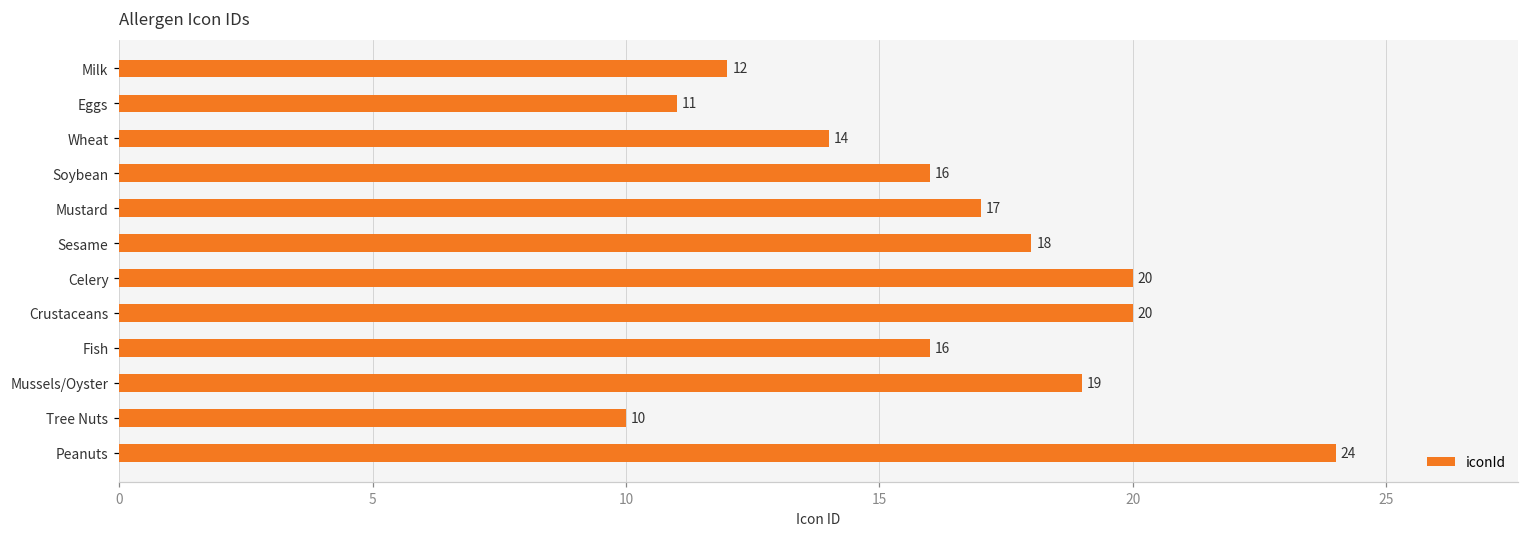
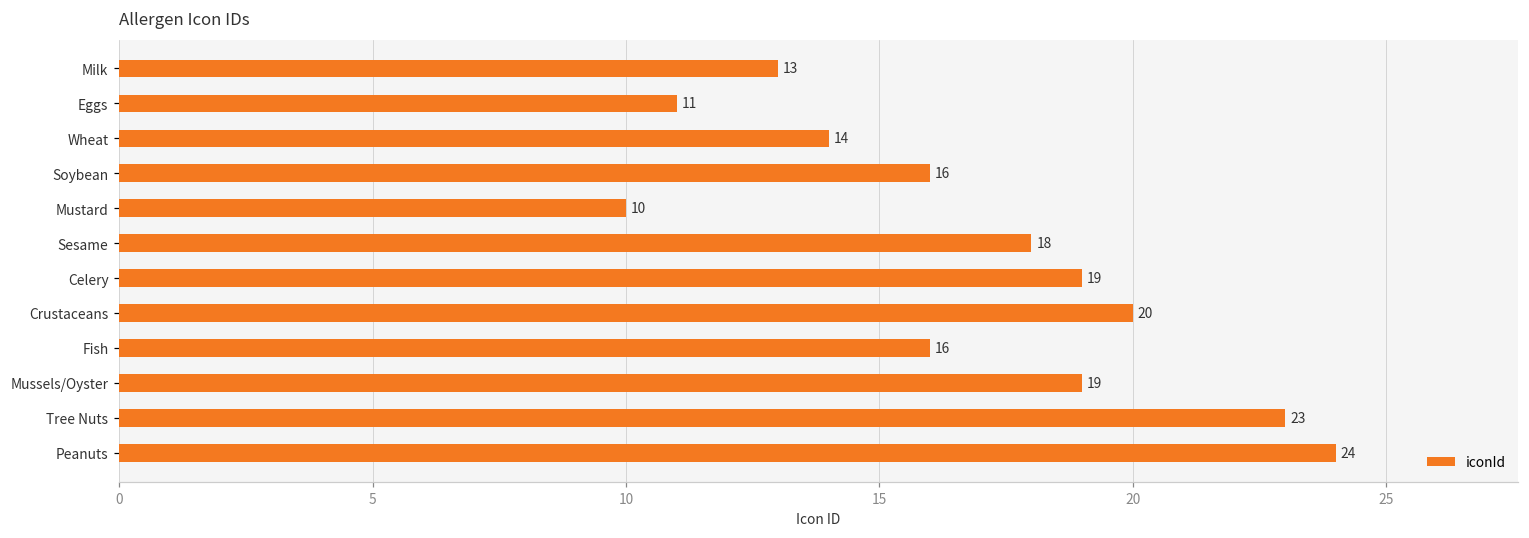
  {
-   "Milk": 12,
+   "Milk": 13,
    "Eggs": 11,
    "Wheat": 14,
    "Soybean": 16,
-   "Mustard": 17,
+   "Mustard": 10,
    "Sesame": 18,
-   "Celery": 20,
+   "Celery": 19,
    "Crustaceans": 20,
    "Fish": 16,
    "Mussels/Oyster": 19,
-   "Tree Nuts": 10,
+   "Tree Nuts": 23,
    "Peanuts": 24
  }
